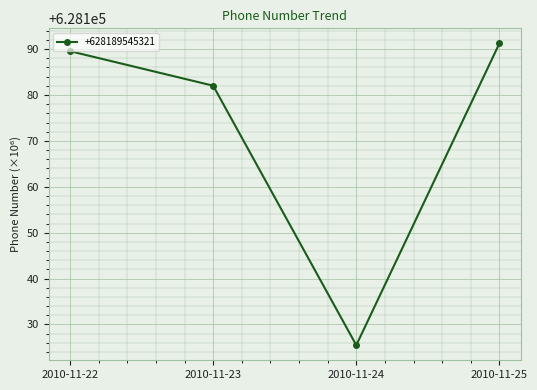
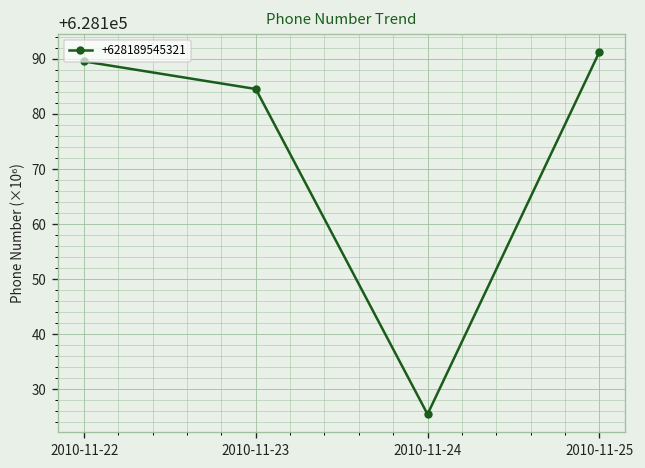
  {
    "2010-11-22": 628190,
-   "2010-11-23": 628182,
+   "2010-11-23": 628185,
    "2010-11-24": 628125,
    "2010-11-25": 628191
  }
